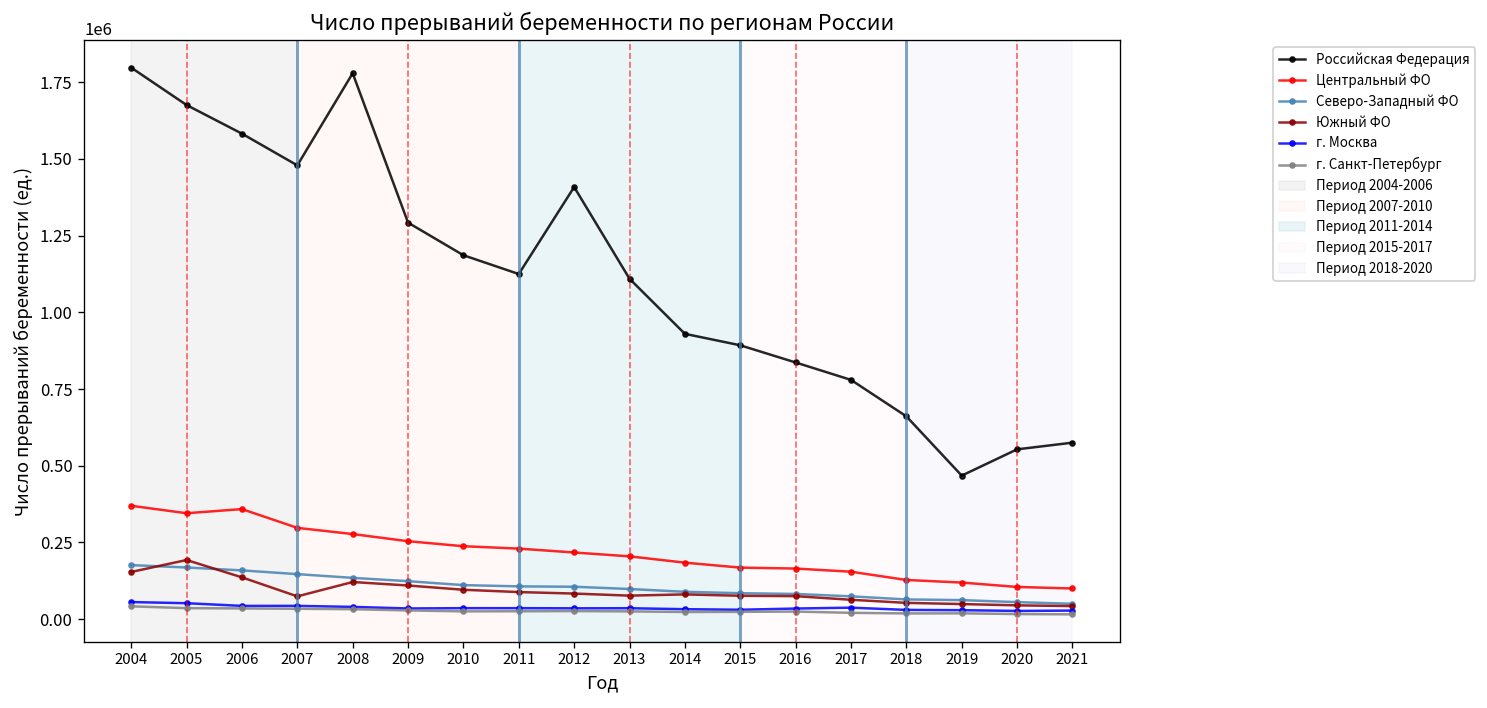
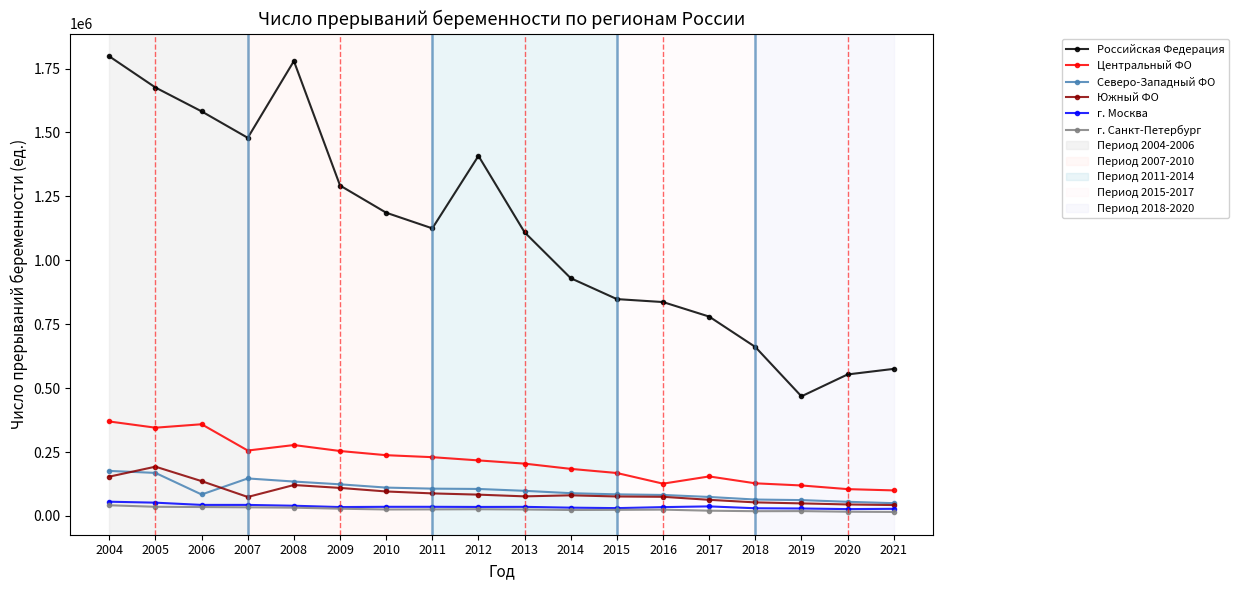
  {
    "Российская Федерация": {
      "2004": 1800000,
      "2005": 1680000,
      "2006": 1580000,
      "2007": 1480000,
      "2008": 1780000,
      "2009": 1290000,
      "2010": 1190000,
      "2011": 1120000,
      "2012": 1410000,
      "2013": 1110000,
      "2014": 930000,
-     "2015": 890000,
+     "2015": 850000,
      "2016": 840000,
      "2017": 780000,
      "2018": 660000,
      "2019": 470000,
      "2020": 550000,
      "2021": 580000
    },
    "Центральный ФО": {
      "2004": 370000,
      "2005": 350000,
      "2006": 360000,
-     "2007": 300000,
+     "2007": 260000,
      "2008": 280000,
      "2009": 250000,
      "2010": 240000,
      "2011": 230000,
      "2012": 220000,
      "2013": 200000,
      "2014": 180000,
      "2015": 170000,
-     "2016": 160000,
+     "2016": 130000,
      "2017": 150000,
      "2018": 130000,
      "2019": 120000,
      "2020": 100000,
      "2021": 100000
    },
    "Северо-Западный ФО": {
      "2004": 180000,
      "2005": 170000,
-     "2006": 160000,
+     "2006": 80000,
      "2007": 150000,
      "2008": 130000,
      "2009": 120000,
      "2010": 110000,
      "2011": 110000,
      "2012": 110000,
      "2013": 100000,
      "2017": 70000,
      "2018": 60000,
      "2019": 60000,
      "2020": 60000
    },
    "Южный ФО": {
      "2004": 150000,
      "2005": 190000,
      "2006": 140000,
      "2007": 70000,
      "2008": 120000,
      "2009": 110000,
      "2010": 100000,
      "2011": 90000,
      "2012": 80000,
      "2013": 80000,
      "2017": 60000,
      "2018": 50000,
      "2019": 50000,
      "2020": 50000
    },
    "г. Москва": {
      "2004": 60000,
      "2005": 50000,
      "2010": 40000,
      "2011": 40000,
      "2013": 40000,
      "2017": 40000,
      "2018": 30000,
      "2019": 30000,
      "2020": 30000,
      "2021": 30000
    },
    "г. Санкт-Петербург": {
      "2004": 40000,
      "2005": 40000,
      "2010": 30000,
      "2011": 30000,
      "2013": 30000,
      "2017": 20000,
      "2018": 20000,
      "2019": 20000,
      "2020": 20000,
      "2021": 20000
    }
  }
